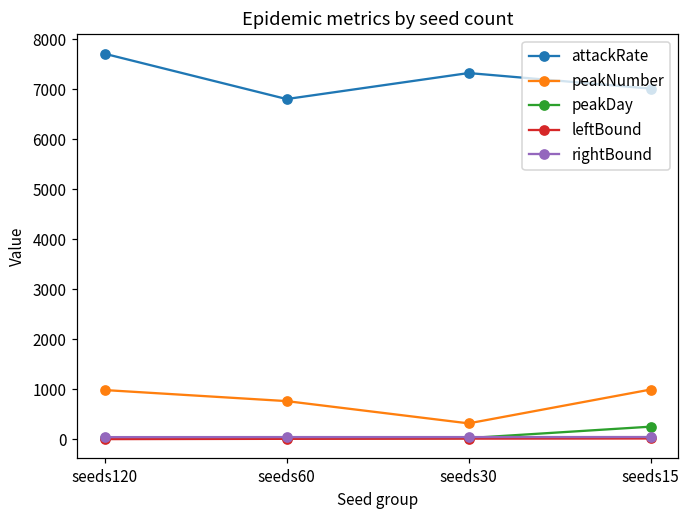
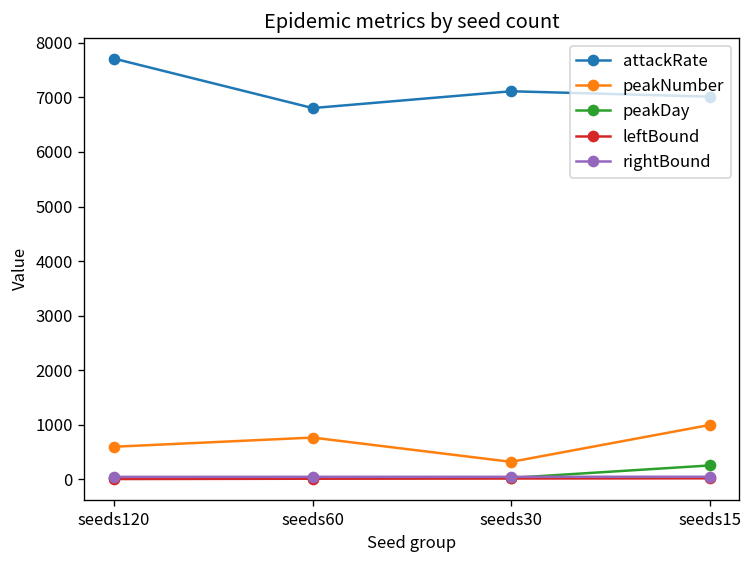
  {
    "attackRate": {
      "seeds120": 7700,
      "seeds60": 6800,
-     "seeds30": 7300
+     "seeds30": 7100
    },
    "peakNumber": {
-     "seeds120": 1000,
+     "seeds120": 600,
      "seeds60": 800,
      "seeds30": 300,
      "seeds15": 1000
    },
    "peakDay": {
      "seeds15": 300
    }
  }
